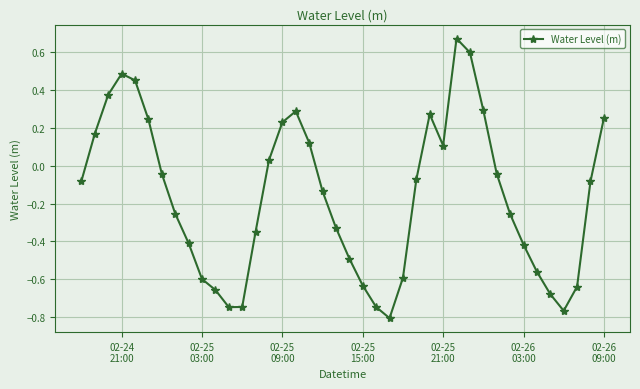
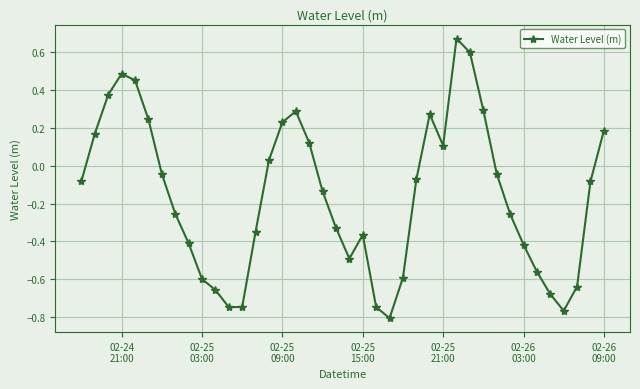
  {
    "02-24 21:00": 0.49,
    "02-25 03:00": -0.60,
    "02-25 09:00": 0.23,
-   "02-25 15:00": -0.63,
+   "02-25 15:00": -0.37,
    "02-25 21:00": 0.11,
    "02-26 03:00": -0.42,
-   "02-26 09:00": 0.25
+   "02-26 09:00": 0.19
  }
